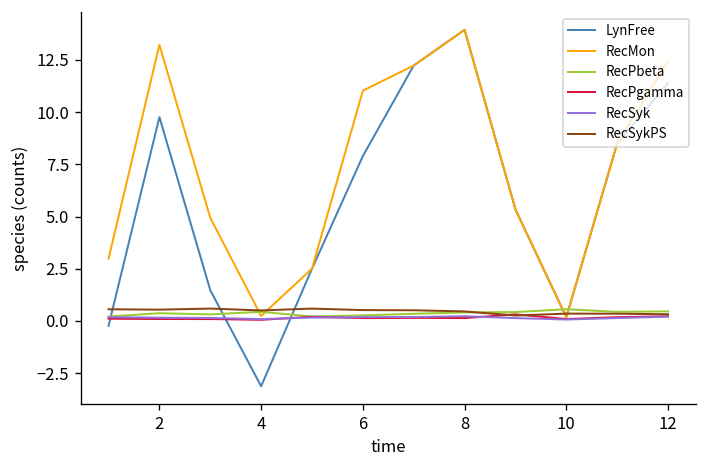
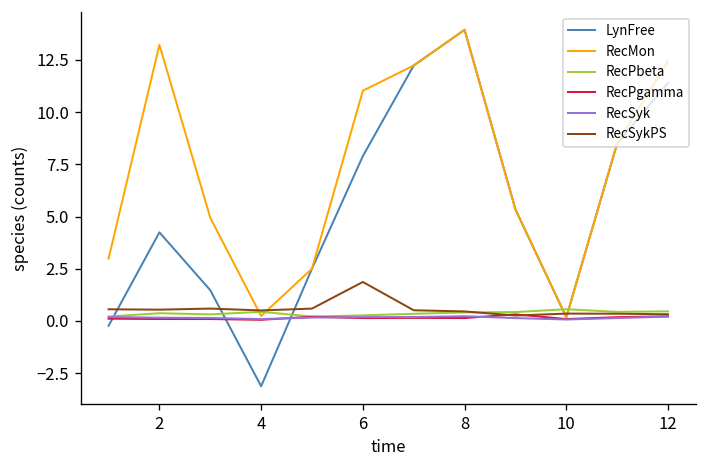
  {
    "LynFree": {
-     "2": 9.8,
+     "2": 4.2,
      "4": -3.1,
      "6": 7.9
    },
    "RecMon": {
      "2": 13.2,
      "4": 0.2,
      "6": 11.0
    },
    "RecPbeta": {
      "2": 0.4,
      "10": 0.6
    },
    "RecSykPS": {
      "2": 0.5,
-     "6": 0.5,
+     "6": 1.9,
      "10": 0.4
    }
  }
